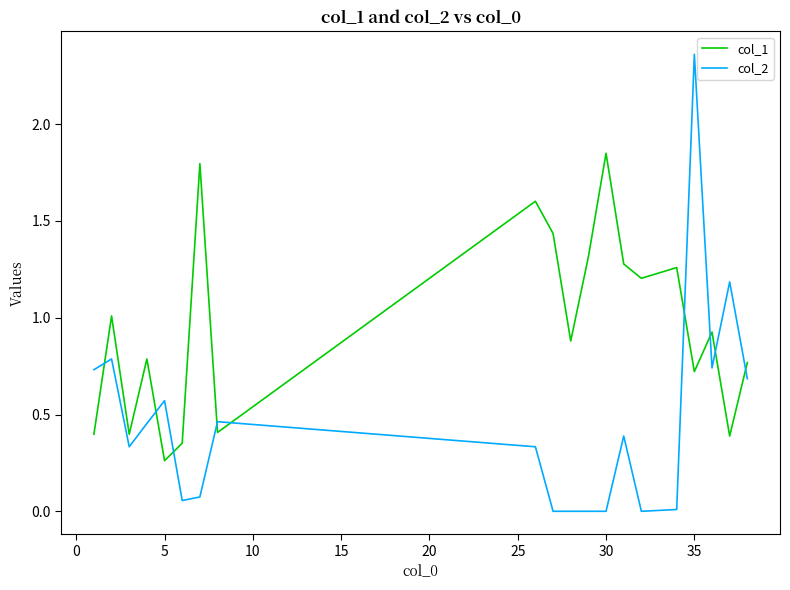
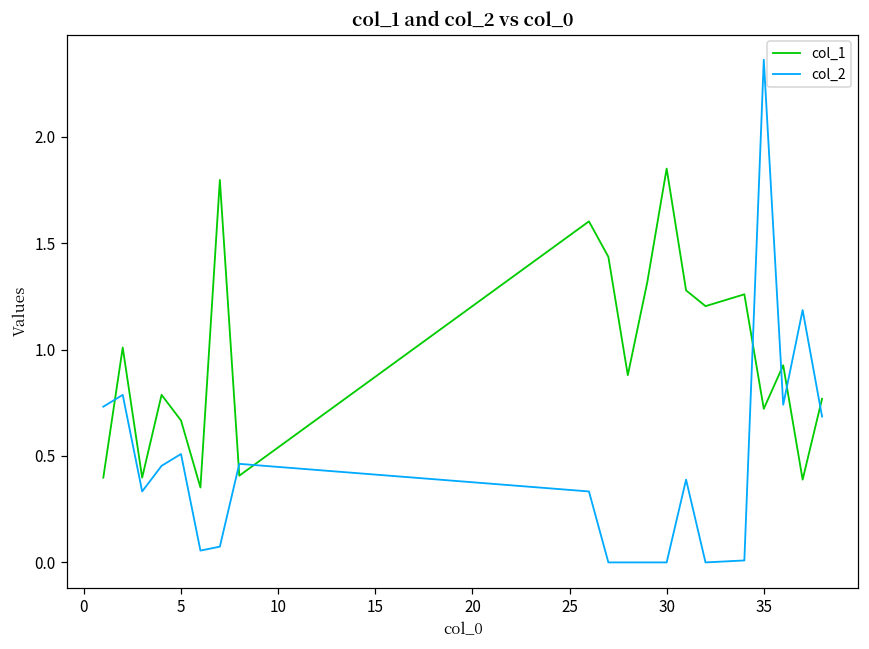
  {
    "col_1": {
-     "5": 0.26,
+     "5": 0.67,
      "30": 1.85,
      "35": 0.72
    },
    "col_2": {
-     "5": 0.57,
+     "5": 0.51,
      "30": 0.00,
      "35": 2.36
    }
  }
